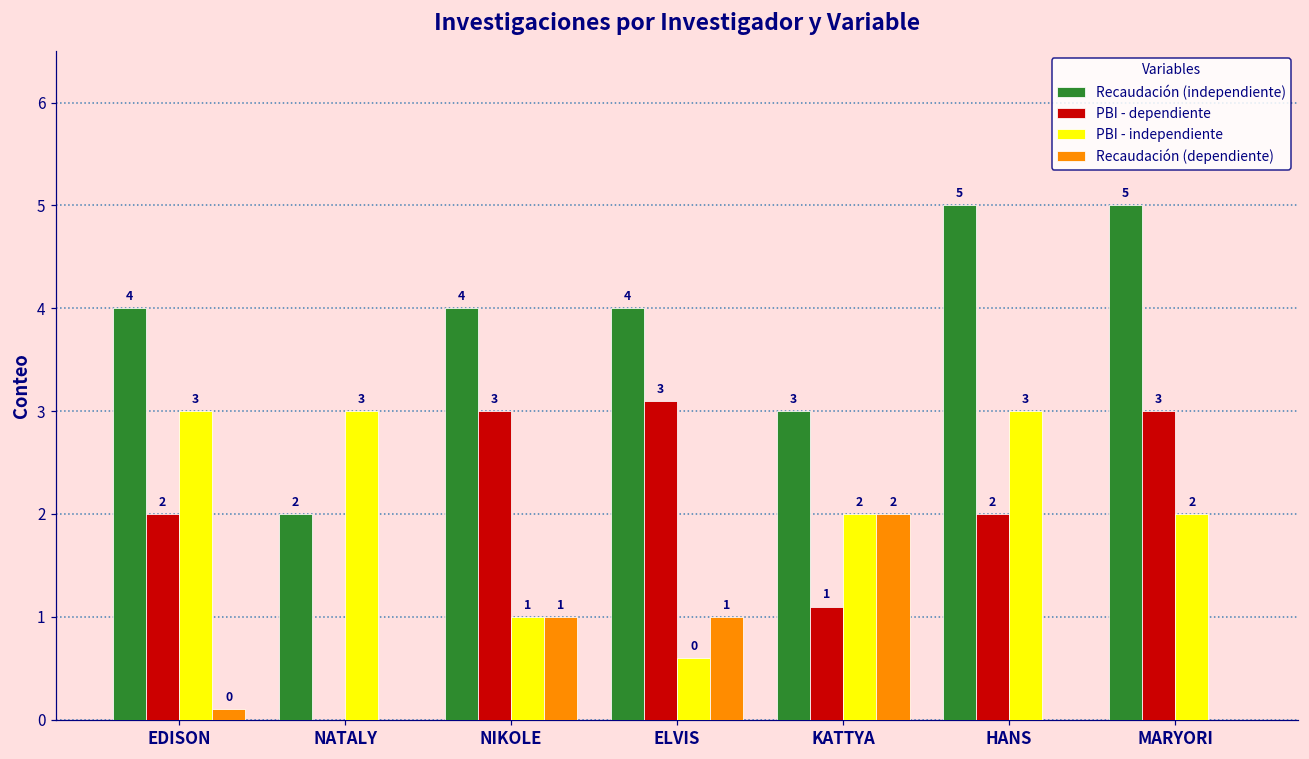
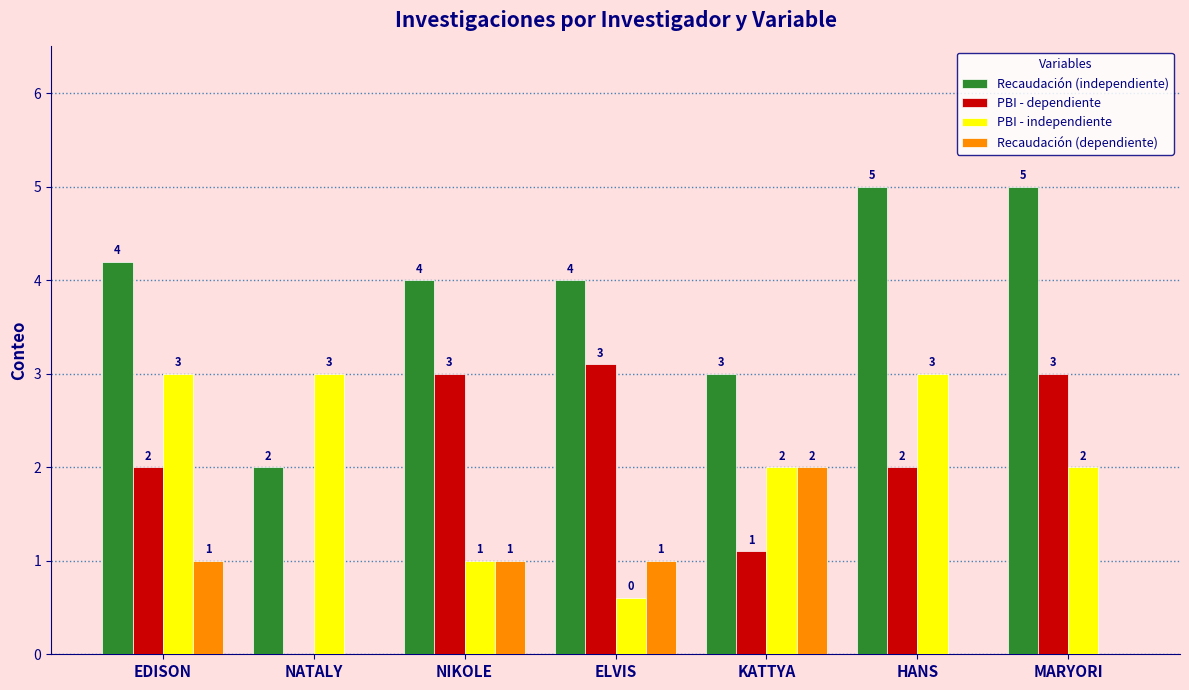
  {
    "Recaudación (independiente)": {
-     "EDISON": 4.0
+     "EDISON": 4.2
    },
    "PBI - dependiente": {
      "EDISON": 2,
      "NIKOLE": 3,
      "ELVIS": 3,
      "KATTYA": 1,
      "HANS": 2,
      "MARYORI": 3
    },
    "PBI - independiente": {
      "EDISON": 3,
      "NATALY": 3,
      "NIKOLE": 1,
      "KATTYA": 2,
      "HANS": 3,
      "MARYORI": 2
    },
    "Recaudación (dependiente)": {
-     "EDISON": 0,
+     "EDISON": 1,
      "NIKOLE": 1,
      "ELVIS": 1,
      "KATTYA": 2
    }
  }
